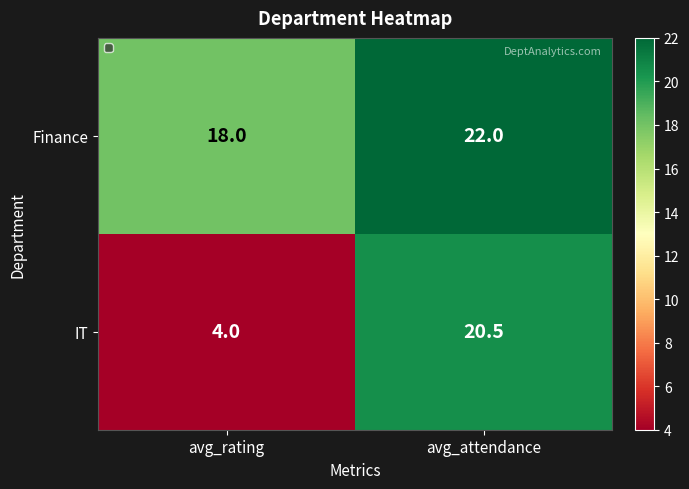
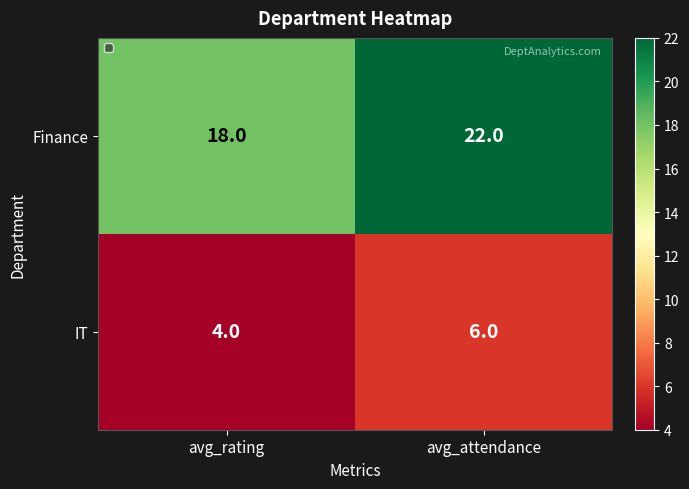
  {
    "Finance": {
      "avg_rating": 18.0
    },
    "IT": {
      "avg_rating": 4.0,
-     "avg_attendance": 20.5
+     "avg_attendance": 6.0
    }
  }
